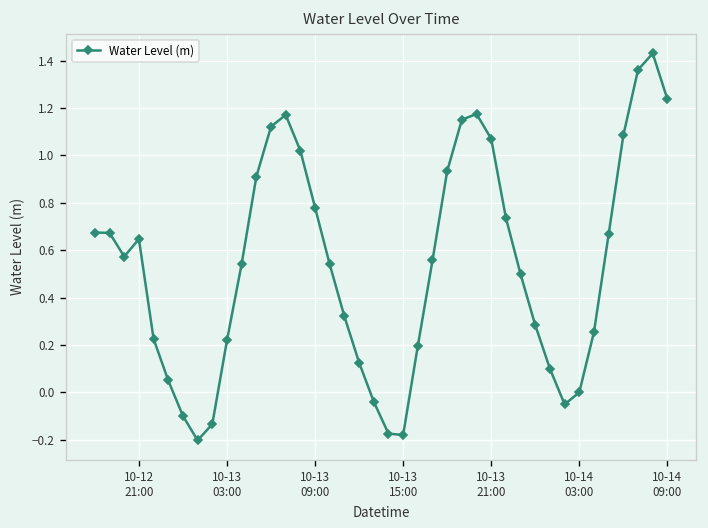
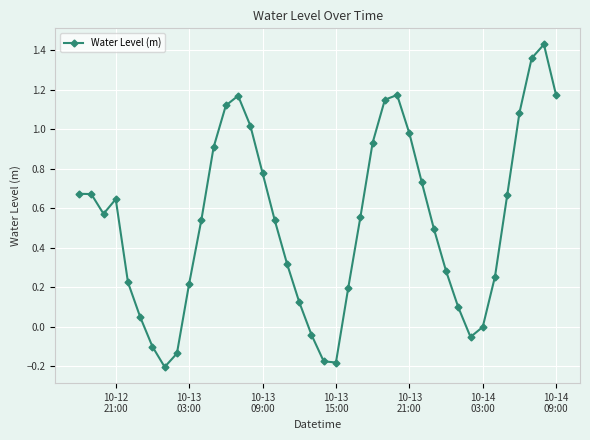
  {
    "10-12 21:00": 0.65,
    "10-13 03:00": 0.22,
    "10-13 09:00": 0.78,
    "10-13 15:00": -0.18,
-   "10-13 21:00": 1.07,
+   "10-13 21:00": 0.98,
    "10-14 03:00": 0.00,
-   "10-14 09:00": 1.24
+   "10-14 09:00": 1.17
  }
